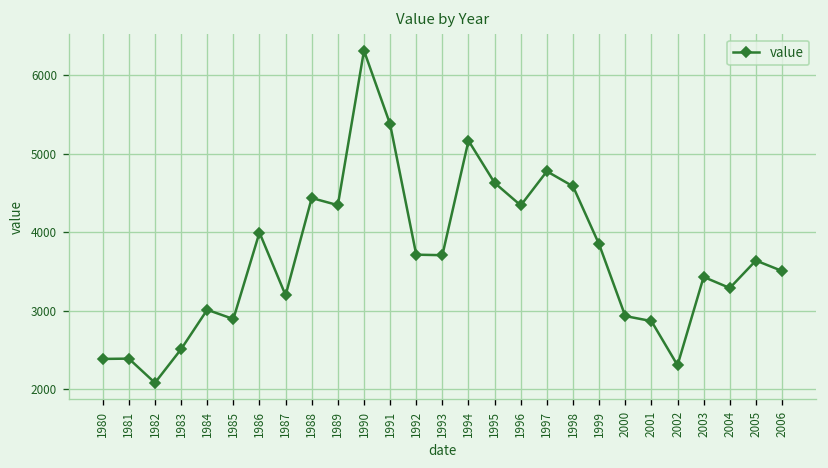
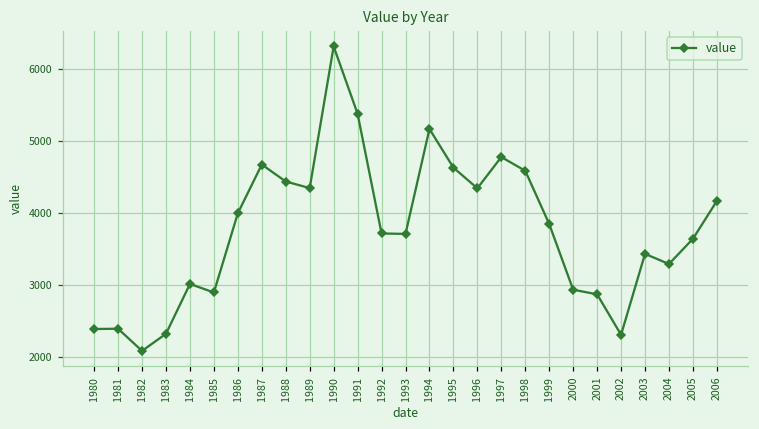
  {
    "1980": 2400,
    "1981": 2400,
    "1982": 2100,
-   "1983": 2500,
+   "1983": 2300,
    "1984": 3000,
    "1985": 2900,
    "1986": 4000,
-   "1987": 3200,
+   "1987": 4700,
    "1988": 4400,
    "1989": 4300,
    "1990": 6300,
    "1991": 5400,
    "1992": 3700,
    "1993": 3700,
    "1994": 5200,
    "1995": 4600,
    "1996": 4300,
    "1997": 4800,
    "1998": 4600,
    "1999": 3800,
    "2000": 2900,
    "2001": 2900,
    "2002": 2300,
    "2003": 3400,
    "2004": 3300,
    "2005": 3600,
-   "2006": 3500
+   "2006": 4200
  }
